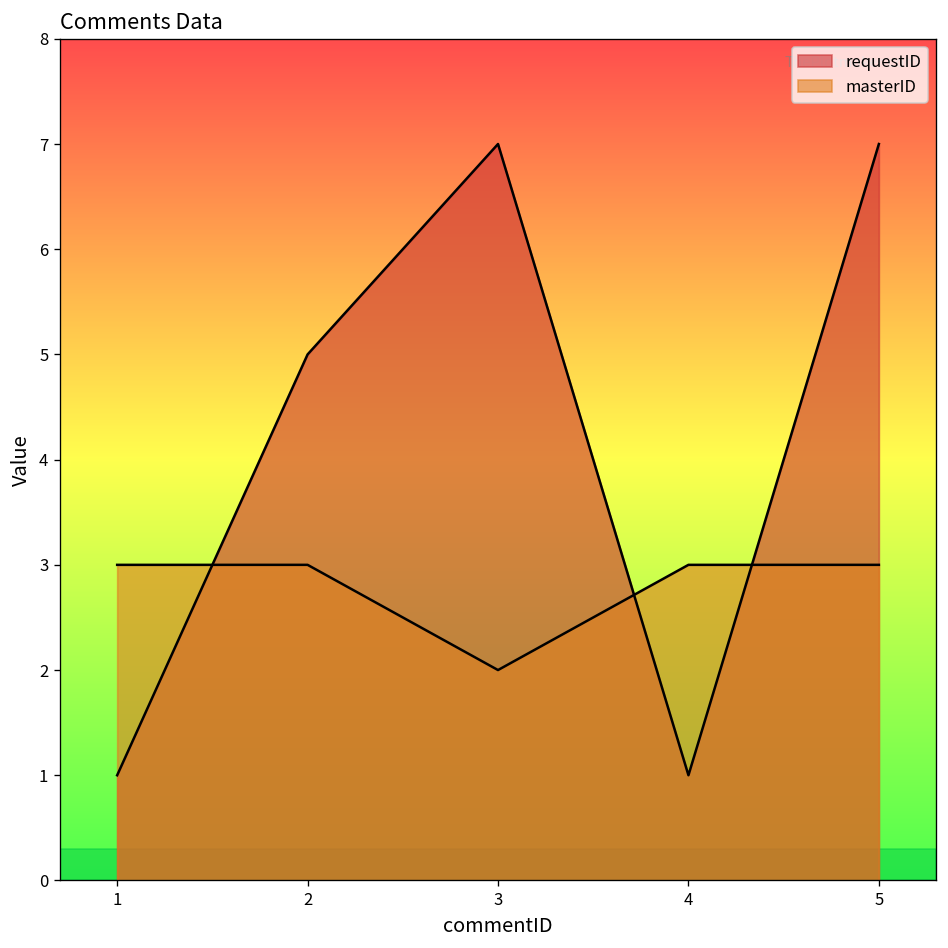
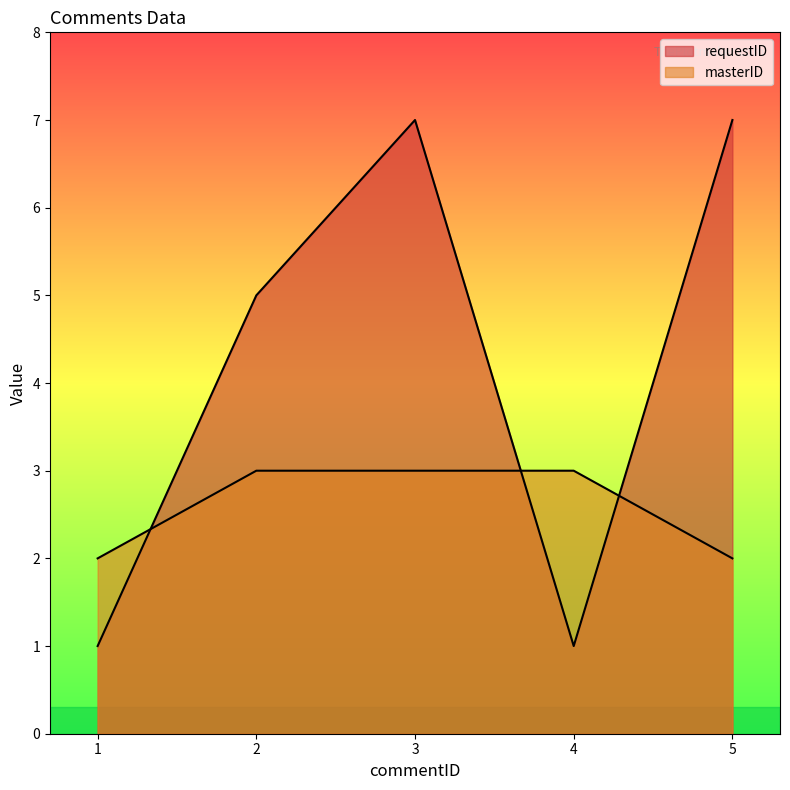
  {
    "requestID": {
      "1": 1,
      "2": 5,
      "3": 7,
      "4": 1,
      "5": 7
    },
    "masterID": {
-     "1": 3,
+     "1": 2,
      "2": 3,
-     "3": 2,
+     "3": 3,
      "4": 3,
-     "5": 3
+     "5": 2
    }
  }
